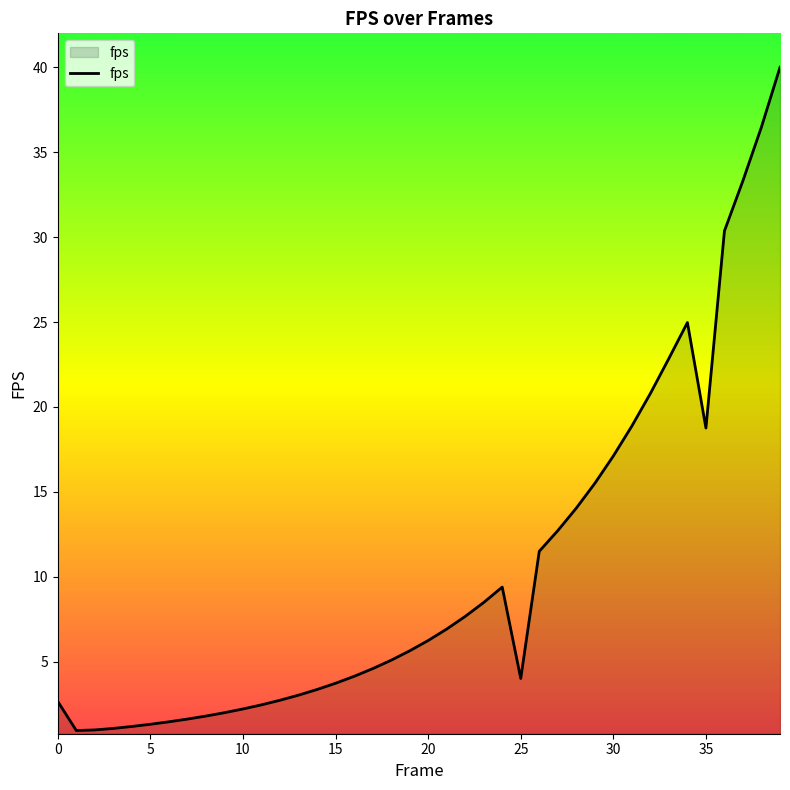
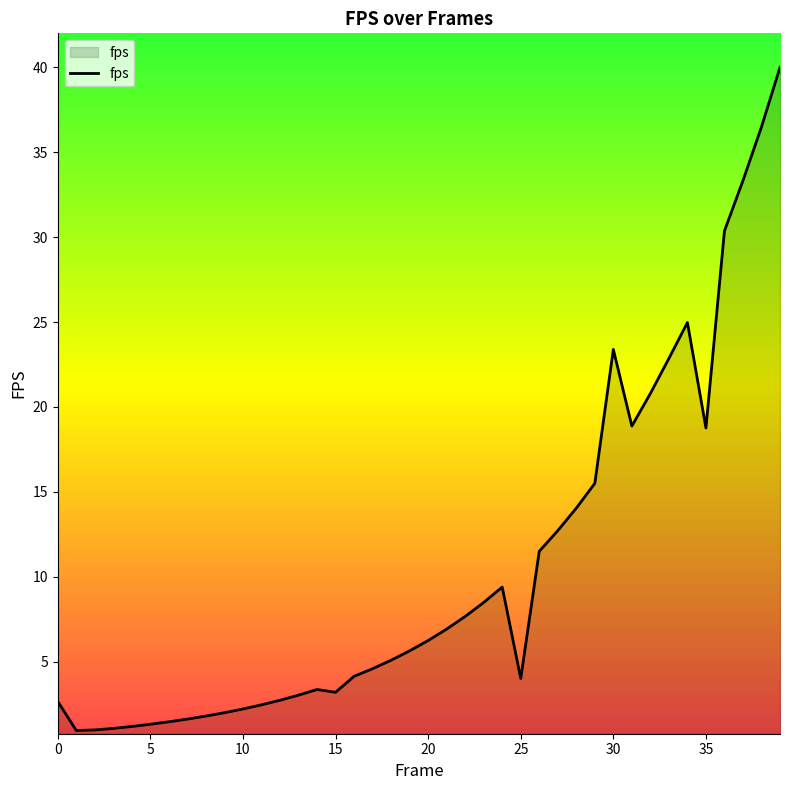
  {
    "0": 2.7,
    "5": 1.3,
    "10": 2.2,
-   "15": 3.7,
+   "15": 3.2,
    "20": 6.2,
    "25": 4.0,
-   "30": 17.1,
+   "30": 23.4,
    "35": 18.8
  }
